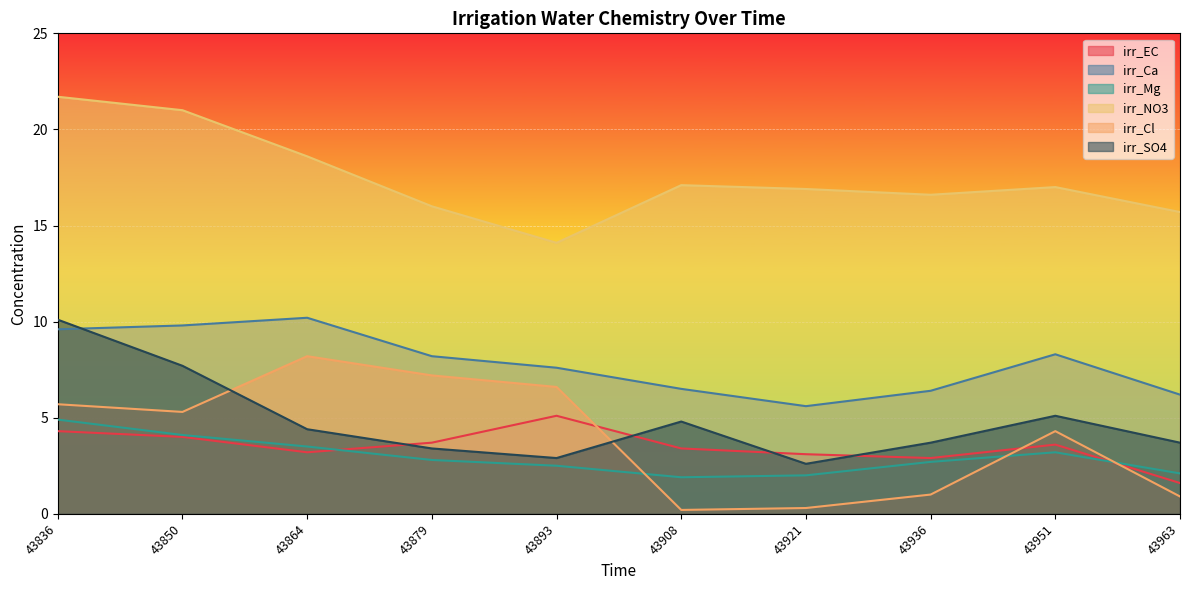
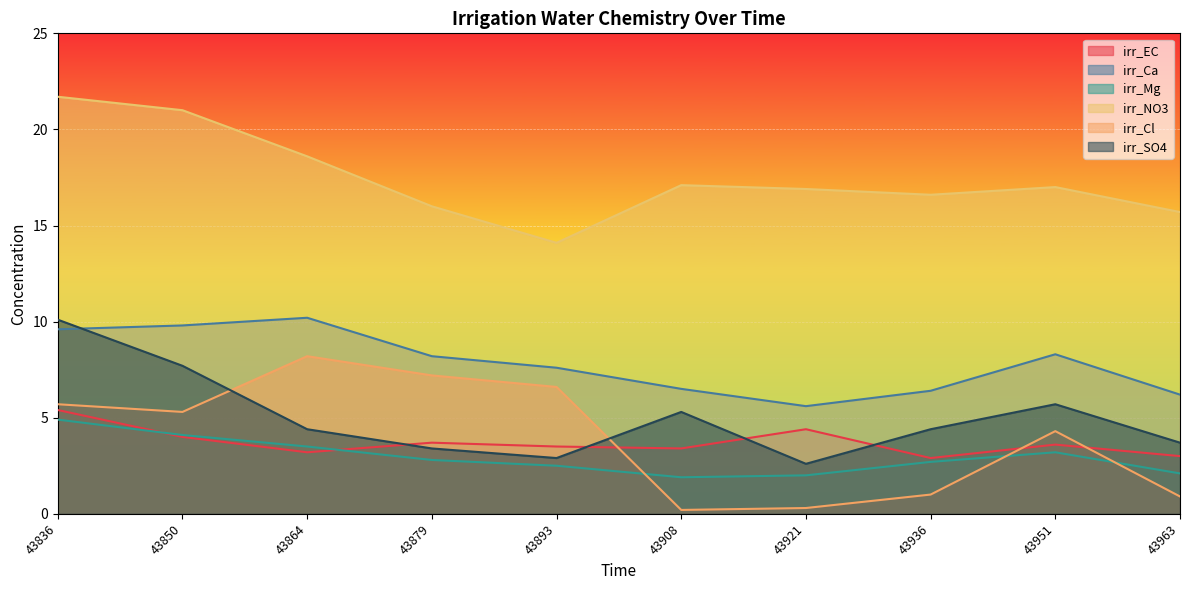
  {
    "irr_EC": {
-     "43836": 4.3,
+     "43836": 5.4,
      "43864": 3.2,
      "43879": 3.7,
-     "43893": 5.1,
+     "43893": 3.5,
      "43908": 3.4,
-     "43921": 3.1,
+     "43921": 4.4,
      "43936": 2.9,
      "43951": 3.6,
-     "43963": 1.6
+     "43963": 3.0
    },
    "irr_SO4": {
      "43836": 10.1,
      "43850": 7.7,
      "43864": 4.4,
      "43879": 3.4,
      "43893": 2.9,
-     "43908": 4.8,
+     "43908": 5.3,
      "43921": 2.6,
-     "43936": 3.7,
-     "43951": 5.1,
+     "43936": 4.4,
+     "43951": 5.7,
      "43963": 3.7
    }
  }
